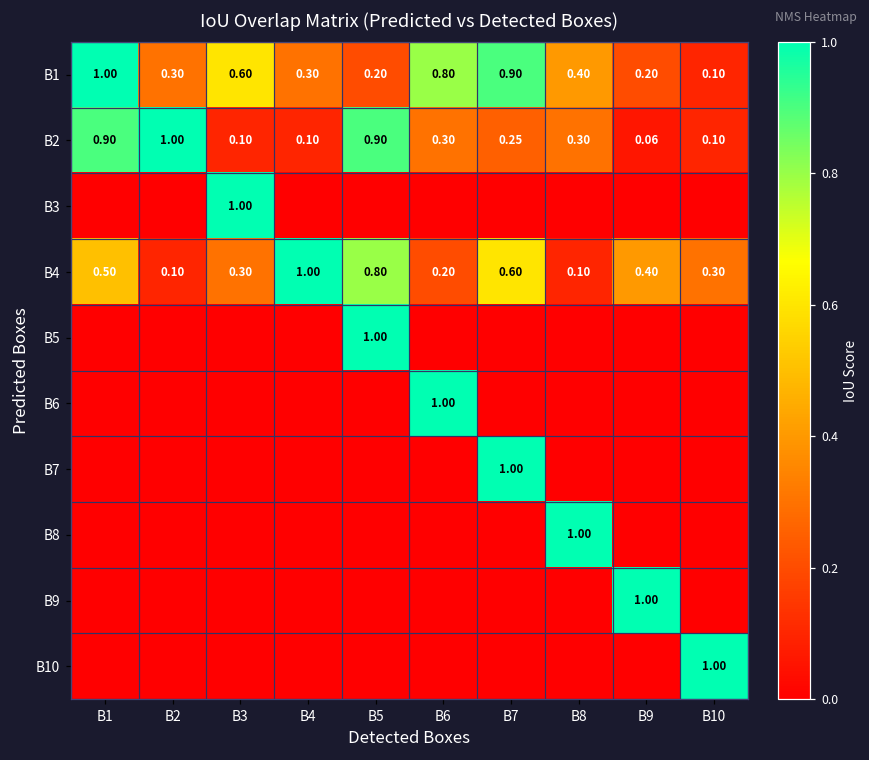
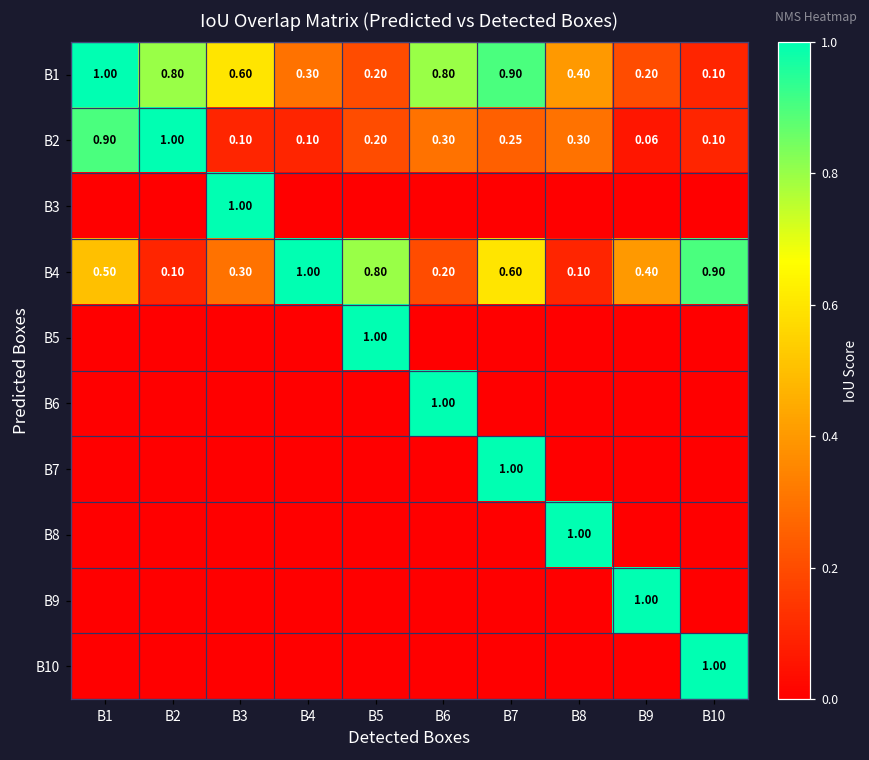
  {
    "B1": {
      "B1": 1.00,
-     "B2": 0.30,
+     "B2": 0.80,
      "B3": 0.60,
      "B4": 0.30,
      "B5": 0.20,
      "B6": 0.80,
      "B7": 0.90,
      "B8": 0.40,
      "B9": 0.20,
      "B10": 0.10
    },
    "B2": {
      "B1": 0.90,
      "B2": 1.00,
      "B3": 0.10,
      "B4": 0.10,
-     "B5": 0.90,
+     "B5": 0.20,
      "B6": 0.30,
      "B7": 0.25,
      "B8": 0.30,
      "B9": 0.06,
      "B10": 0.10
    },
    "B3": {
      "B3": 1.00
    },
    "B4": {
      "B1": 0.50,
      "B2": 0.10,
      "B3": 0.30,
      "B4": 1.00,
      "B5": 0.80,
      "B6": 0.20,
      "B7": 0.60,
      "B8": 0.10,
      "B9": 0.40,
-     "B10": 0.30
+     "B10": 0.90
    },
    "B5": {
      "B5": 1.00
    },
    "B6": {
      "B6": 1.00
    },
    "B7": {
      "B7": 1.00
    },
    "B8": {
      "B8": 1.00
    },
    "B9": {
      "B9": 1.00
    },
    "B10": {
      "B10": 1.00
    }
  }
